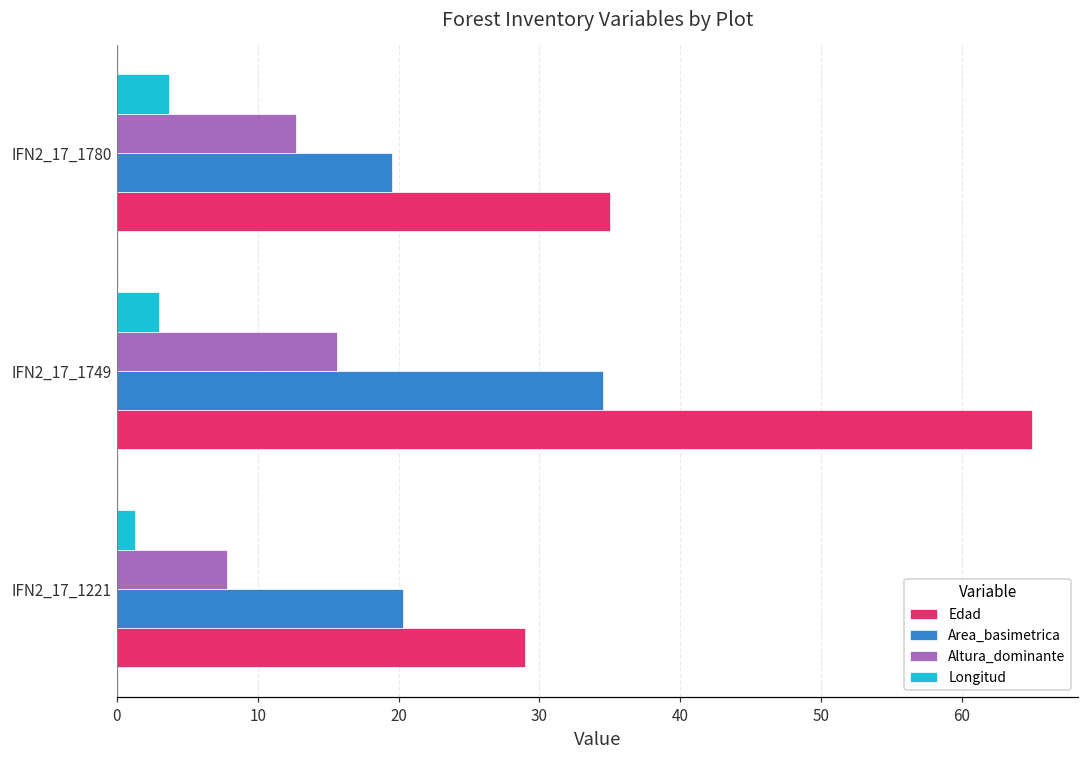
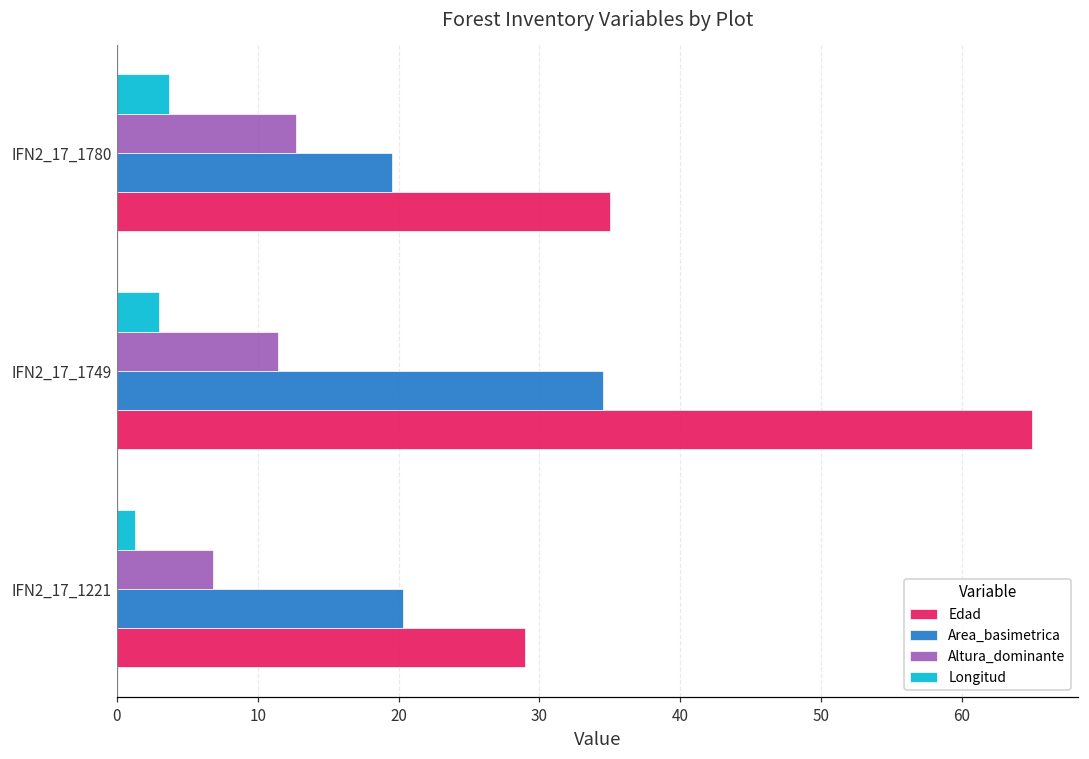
  {
    "Edad": {
      "IFN2_17_1780": 35.0,
      "IFN2_17_1749": 65.0,
      "IFN2_17_1221": 29.0
    },
    "Area_basimetrica": {
      "IFN2_17_1780": 19.6,
      "IFN2_17_1749": 34.5,
      "IFN2_17_1221": 20.3
    },
    "Altura_dominante": {
      "IFN2_17_1780": 12.7,
-     "IFN2_17_1749": 15.6,
-     "IFN2_17_1221": 7.8
+     "IFN2_17_1749": 11.4,
+     "IFN2_17_1221": 6.9
    },
    "Longitud": {
      "IFN2_17_1780": 3.7,
      "IFN2_17_1749": 3.0,
      "IFN2_17_1221": 1.3
    }
  }
